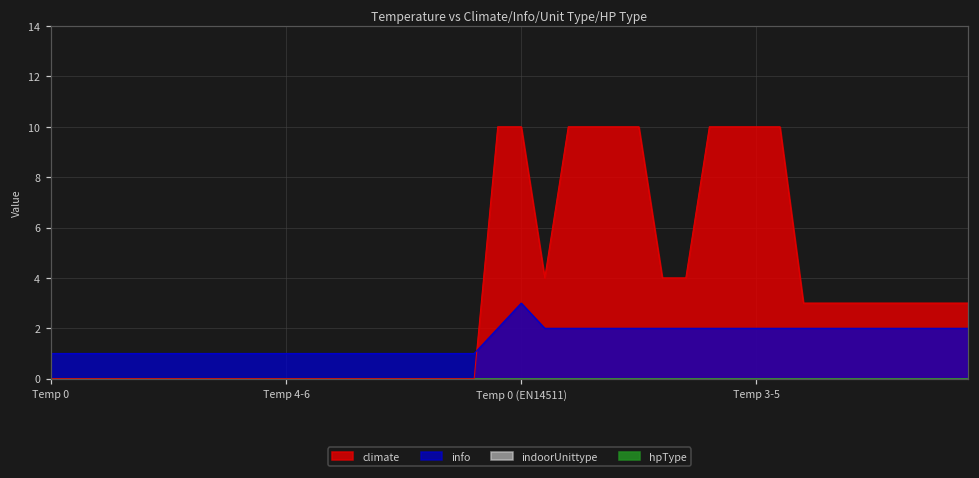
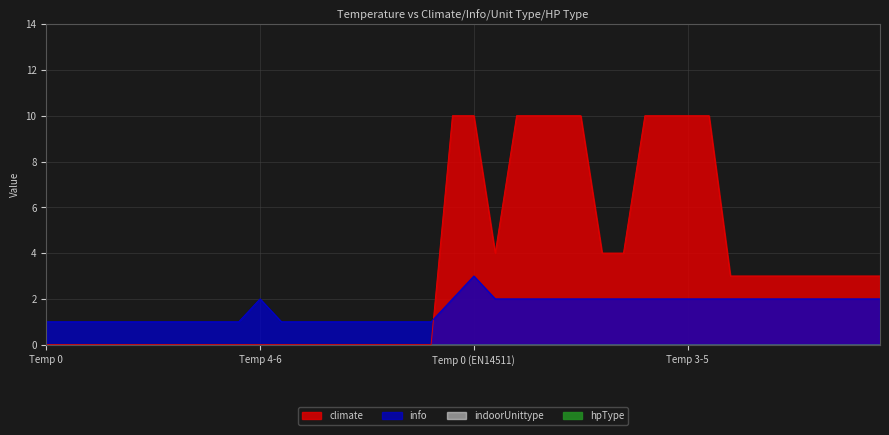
  {
    "climate": {
      "Temp 0 (EN14511)": 10,
      "Temp 3-5": 10
    },
    "info": {
      "Temp 0": 1,
-     "Temp 4-6": 1,
+     "Temp 4-6": 2,
      "Temp 0 (EN14511)": 3,
      "Temp 3-5": 2
    },
    "hpType": {
      "Temp 0 (EN14511)": 0,
      "Temp 3-5": 0
    }
  }
